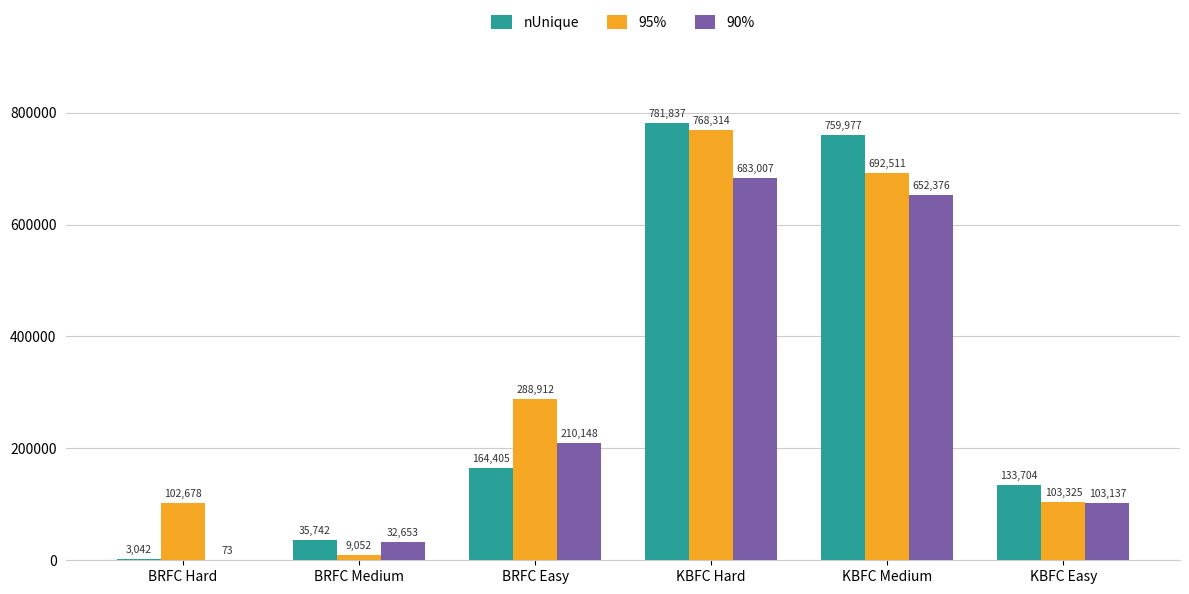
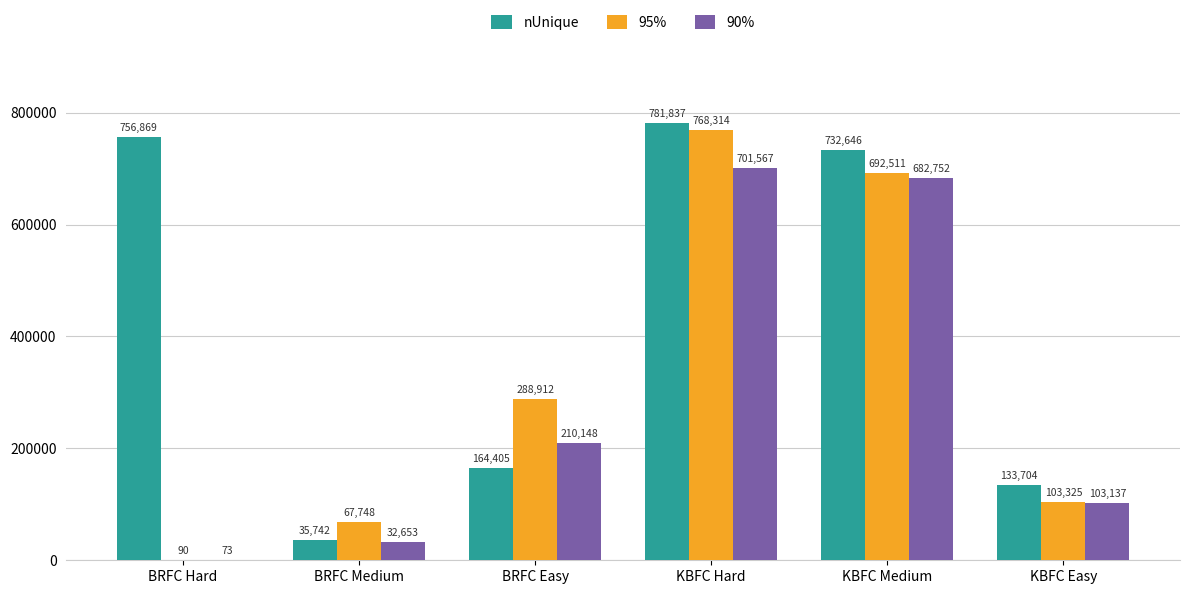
  {
    "nUnique": {
-     "BRFC Hard": "3,042",
+     "BRFC Hard": "756,869",
      "BRFC Medium": "35,742",
      "BRFC Easy": "164,405",
      "KBFC Hard": "781,837",
-     "KBFC Medium": "759,977",
+     "KBFC Medium": "732,646",
      "KBFC Easy": "133,704"
    },
    "95%": {
-     "BRFC Hard": "102,678",
-     "BRFC Medium": "9,052",
+     "BRFC Hard": "90",
+     "BRFC Medium": "67,748",
      "BRFC Easy": "288,912",
      "KBFC Hard": "768,314",
      "KBFC Medium": "692,511",
      "KBFC Easy": "103,325"
    },
    "90%": {
      "BRFC Hard": "73",
      "BRFC Medium": "32,653",
      "BRFC Easy": "210,148",
-     "KBFC Hard": "683,007",
-     "KBFC Medium": "652,376",
+     "KBFC Hard": "701,567",
+     "KBFC Medium": "682,752",
      "KBFC Easy": "103,137"
    }
  }
